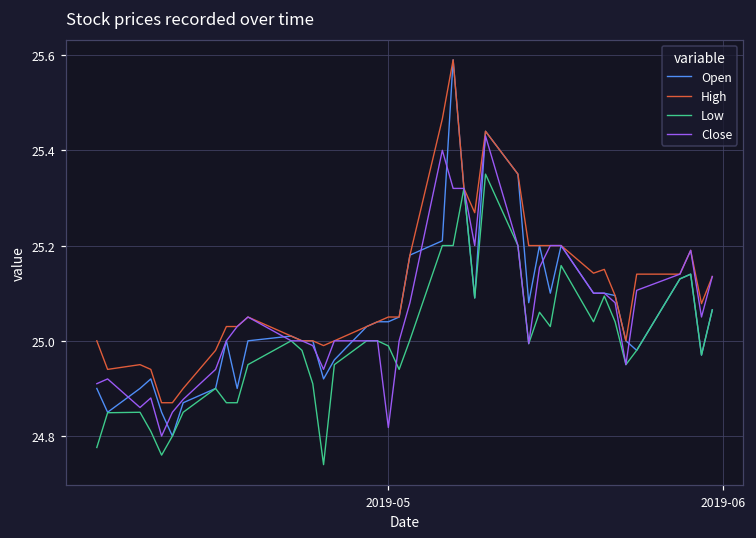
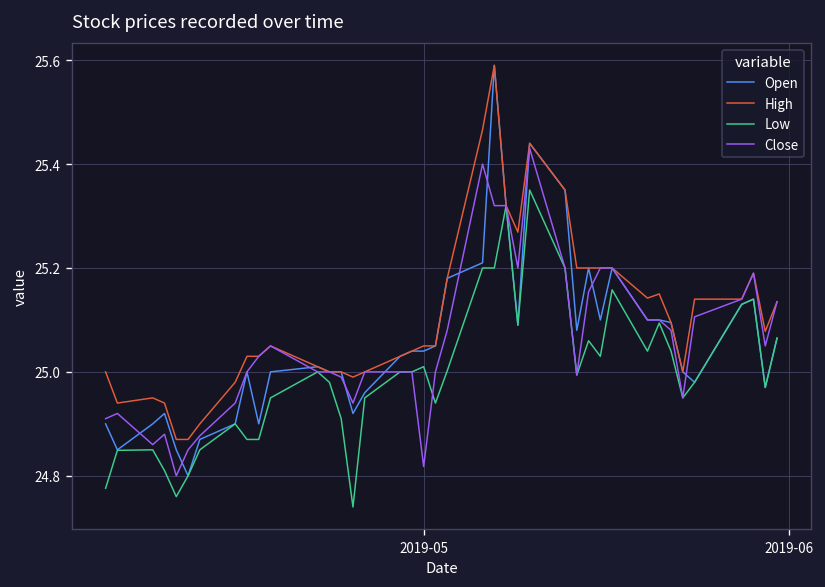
  {
    "Open": {
      "2019-05": 25.04
    },
    "High": {
      "2019-05": 25.05
    },
    "Low": {
-     "2019-05": 24.99
+     "2019-05": 25.01
    },
    "Close": {
      "2019-05": 24.82
    }
  }
